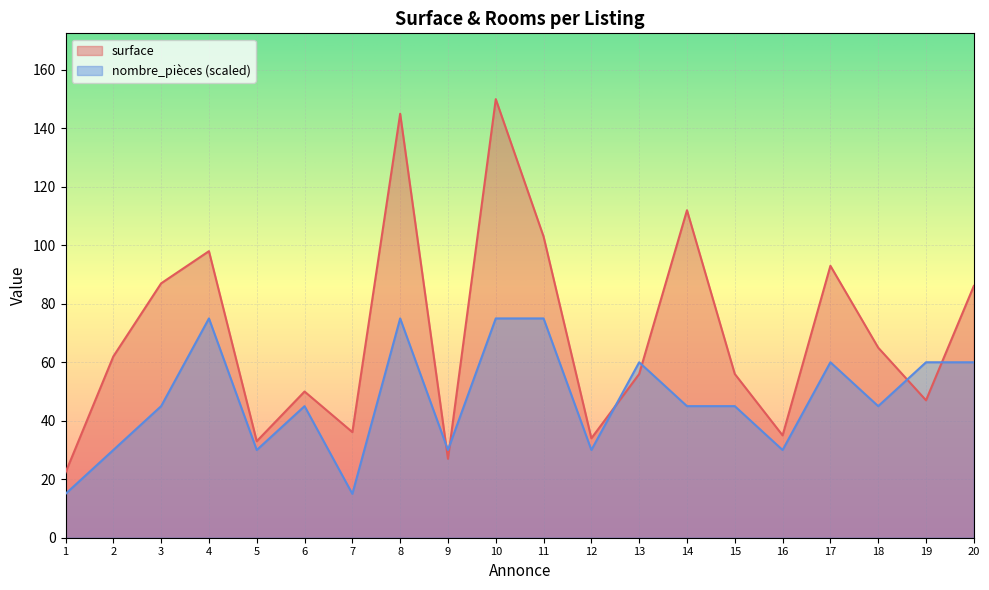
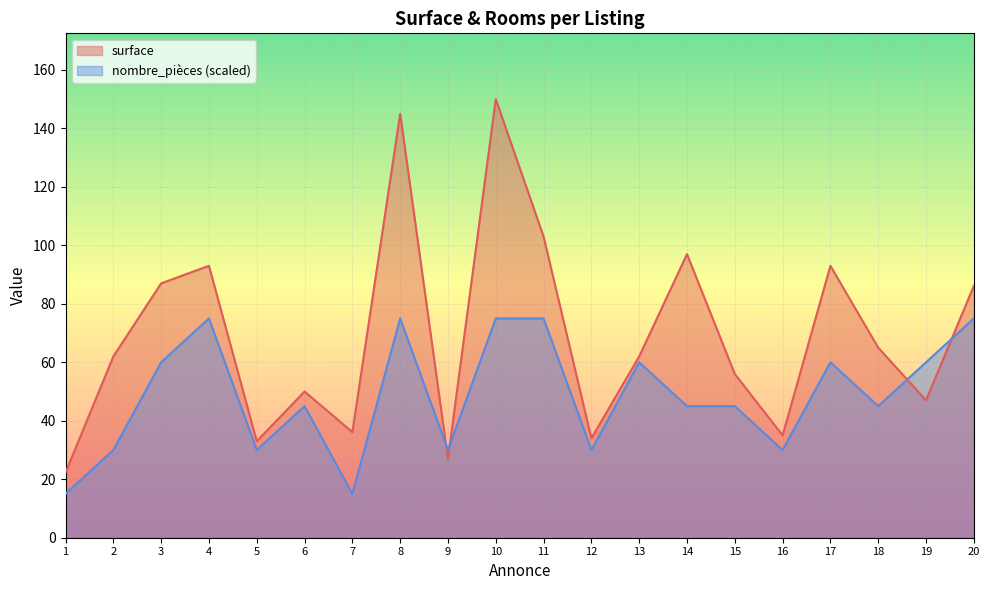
  {
    "surface": {
      "1": 22,
      "2": 62,
      "3": 87,
-     "4": 98,
+     "4": 93,
      "5": 33,
      "6": 50,
      "7": 36,
      "8": 145,
      "9": 27,
      "10": 150,
      "11": 103,
      "12": 34,
-     "13": 56,
-     "14": 112,
+     "13": 62,
+     "14": 97,
      "15": 56,
      "16": 35,
      "17": 93,
      "18": 65,
      "19": 47,
      "20": 86
    },
    "nombre_pièces (scaled)": {
      "1": 15,
      "2": 30,
-     "3": 45,
+     "3": 60,
      "4": 75,
      "5": 30,
      "6": 45,
      "7": 15,
      "8": 75,
      "9": 30,
      "10": 75,
      "11": 75,
      "12": 30,
      "13": 60,
      "14": 45,
      "15": 45,
      "16": 30,
      "17": 60,
      "18": 45,
      "19": 60,
-     "20": 60
+     "20": 75
    }
  }
